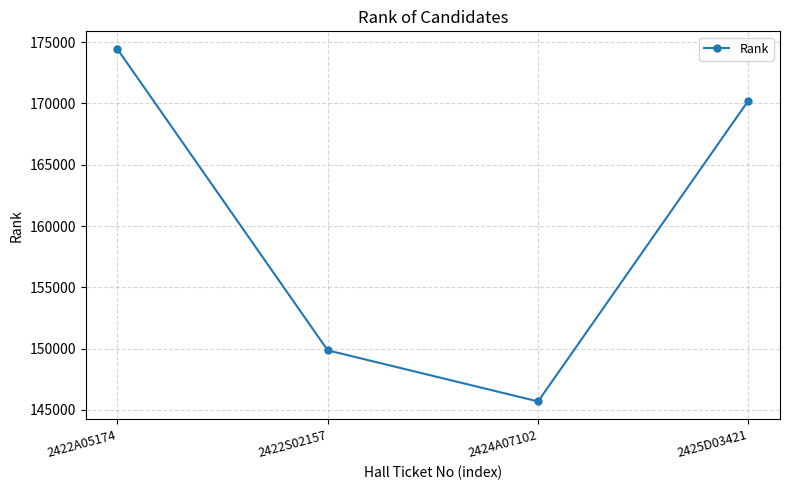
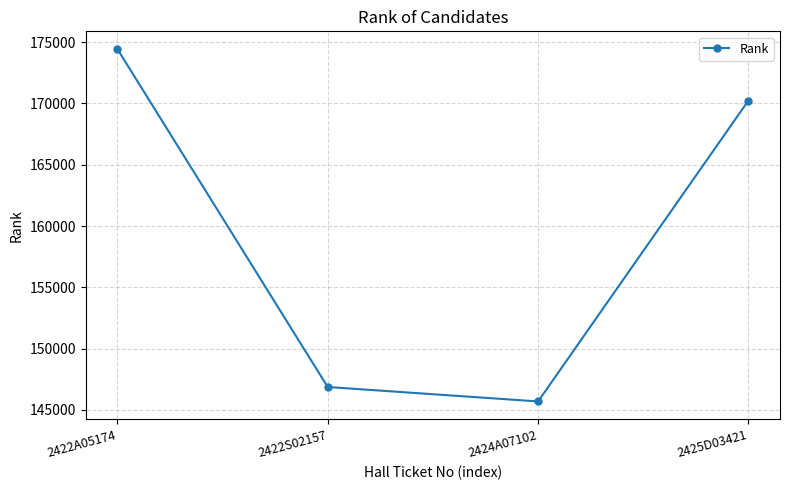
  {
    "2422A05174": 174400,
-   "2422S02157": 149900,
+   "2422S02157": 146900,
    "2424A07102": 145700,
    "2425D03421": 170200
  }
